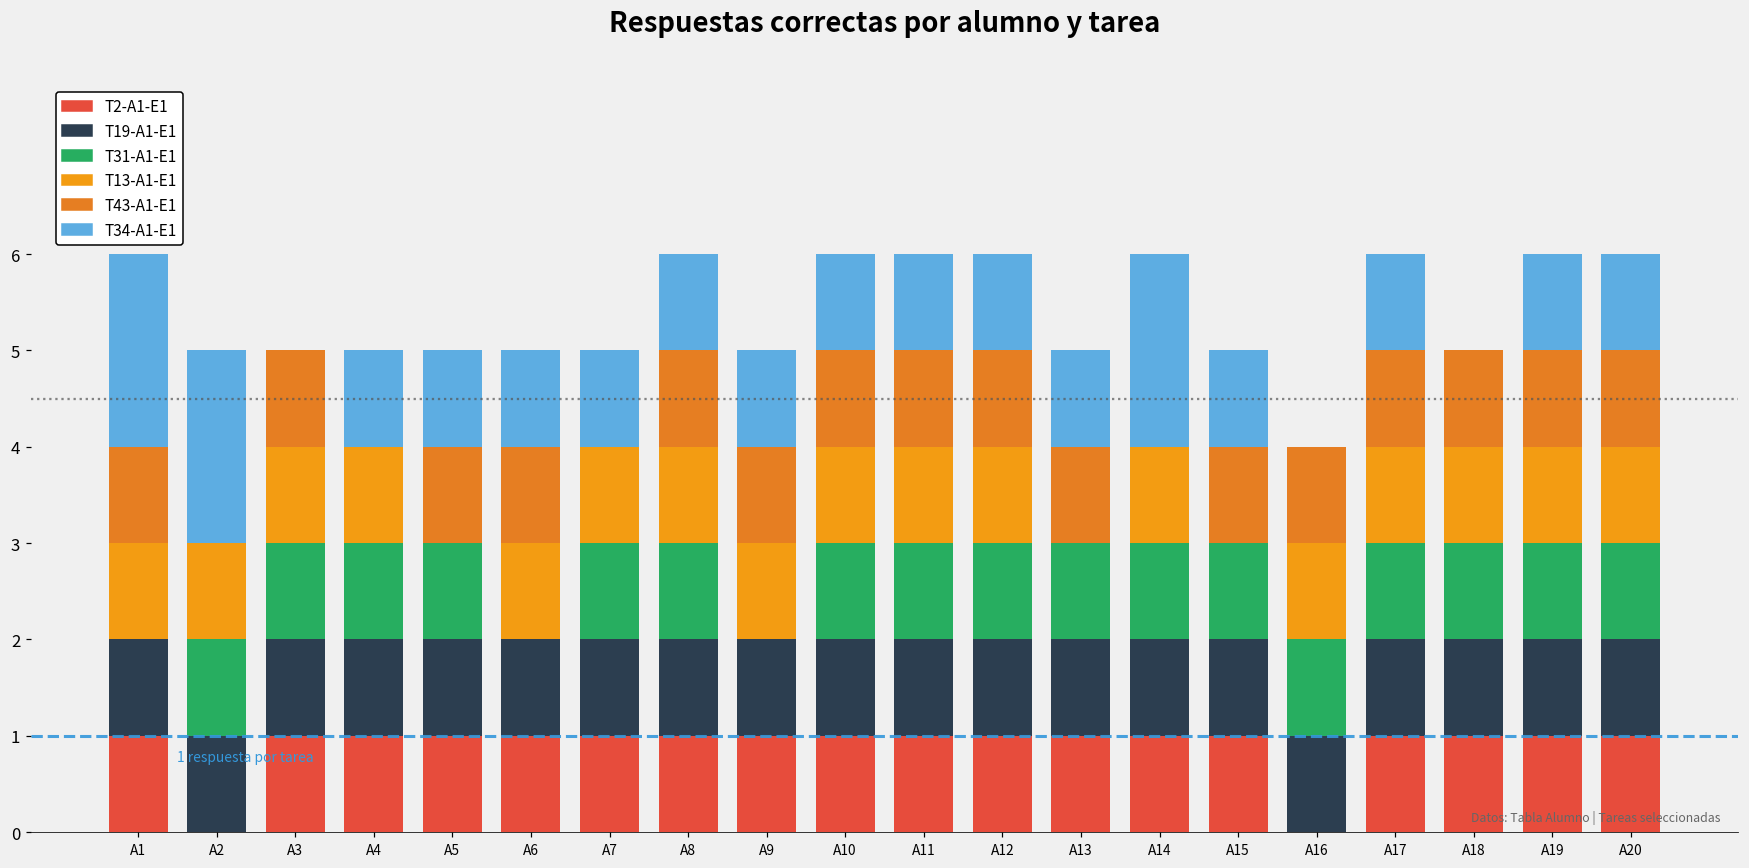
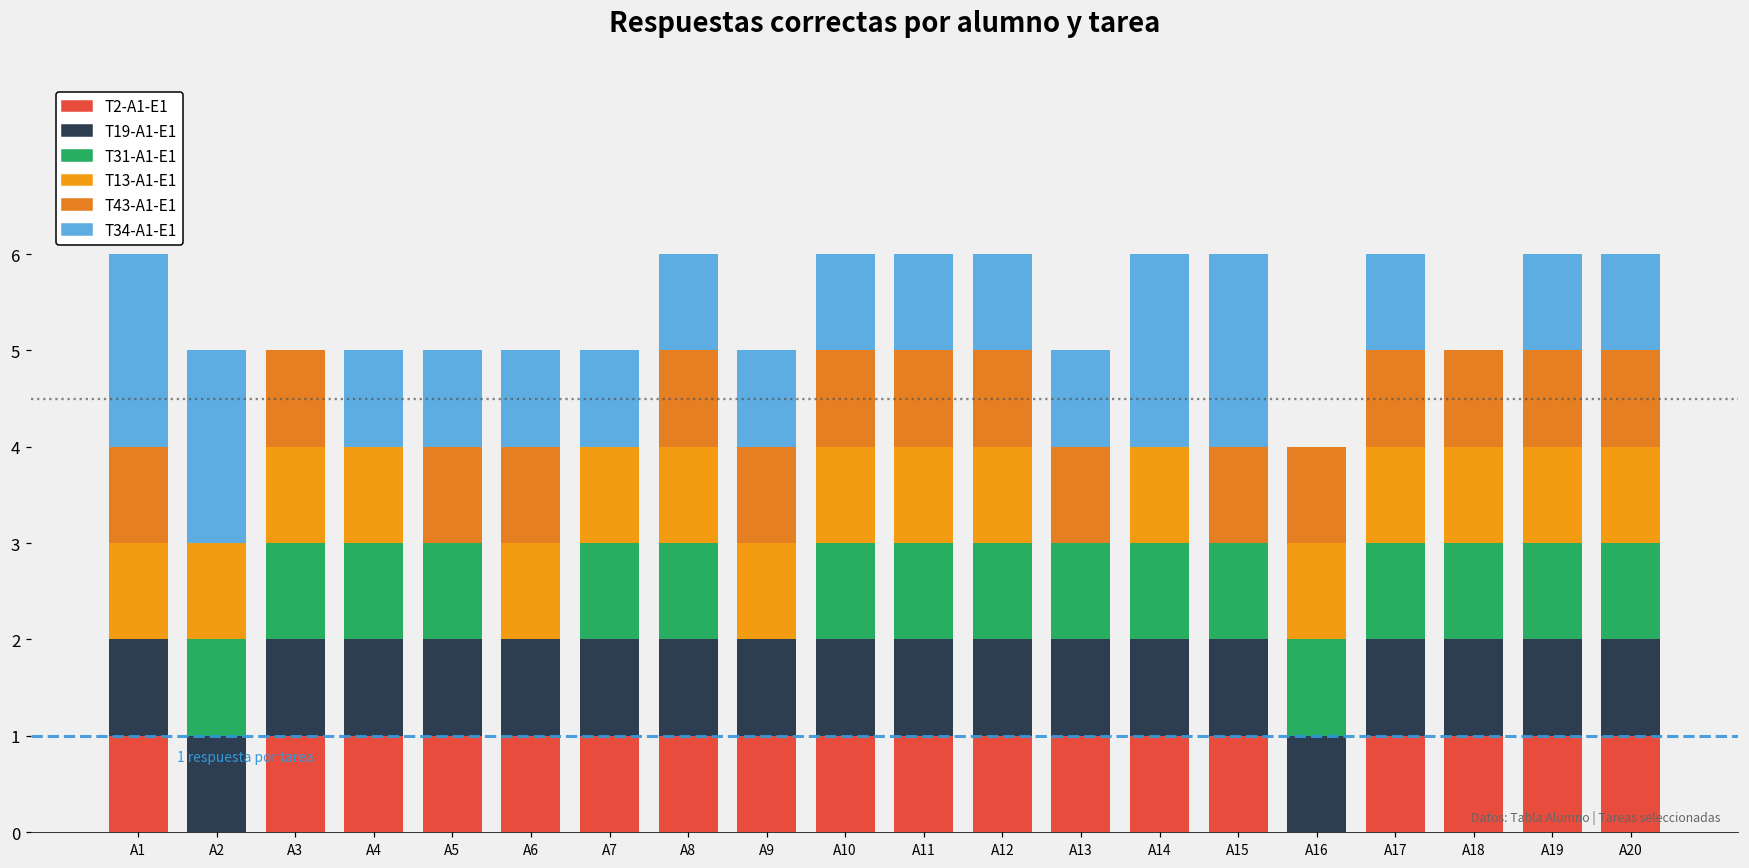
  {
    "T19-A1-E1": {
      "A2": 1
    },
    "T31-A1-E1": {
      "A1": 0,
      "A2": 1,
      "A3": 1,
      "A4": 1,
      "A5": 1,
      "A6": 0,
      "A7": 1,
      "A8": 1,
      "A9": 0,
      "A10": 1,
      "A11": 1,
      "A12": 1,
      "A13": 1,
      "A14": 1,
      "A15": 1,
      "A16": 1,
      "A17": 1,
      "A18": 1,
      "A19": 1,
      "A20": 1
    },
    "T34-A1-E1": {
      "A1": 2,
      "A2": 2,
      "A3": 0,
      "A4": 1,
      "A5": 1,
      "A6": 1,
      "A7": 1,
      "A8": 1,
      "A9": 1,
      "A10": 1,
      "A11": 1,
      "A12": 1,
      "A13": 1,
      "A14": 2,
-     "A15": 1,
+     "A15": 2,
      "A16": 0,
      "A17": 1,
      "A18": 0,
      "A19": 1,
      "A20": 1
    }
  }
